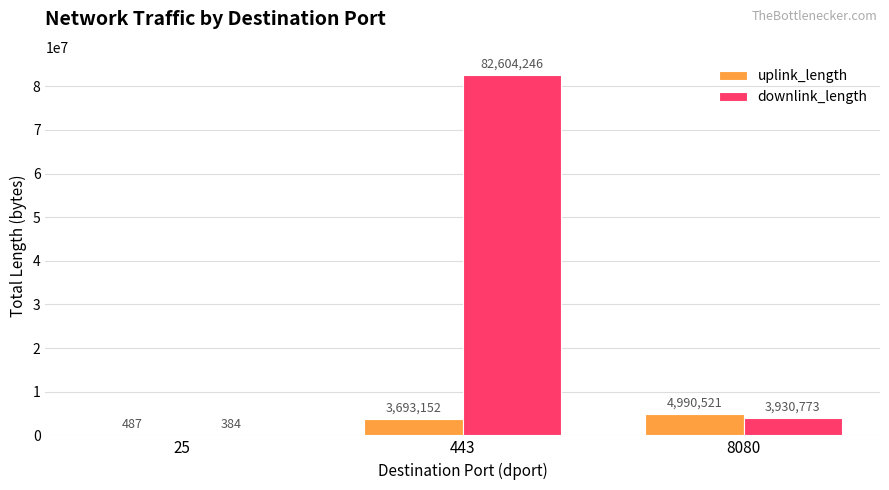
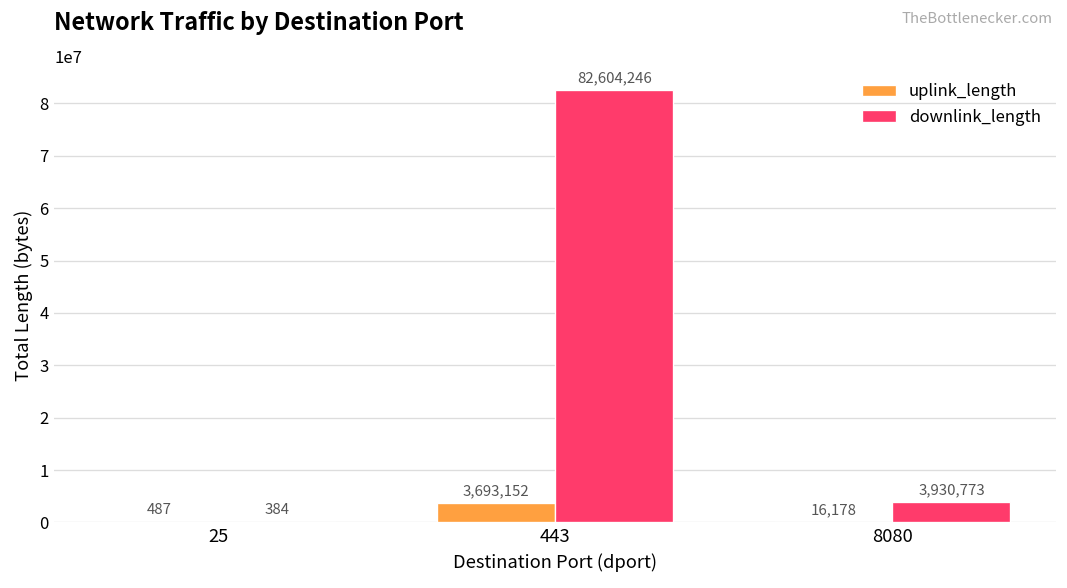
  {
    "uplink_length": {
      "25": "487",
      "443": "3,693,152",
-     "8080": "4,990,521"
+     "8080": "16,178"
    },
    "downlink_length": {
      "25": "384",
      "443": "82,604,246",
      "8080": "3,930,773"
    }
  }
